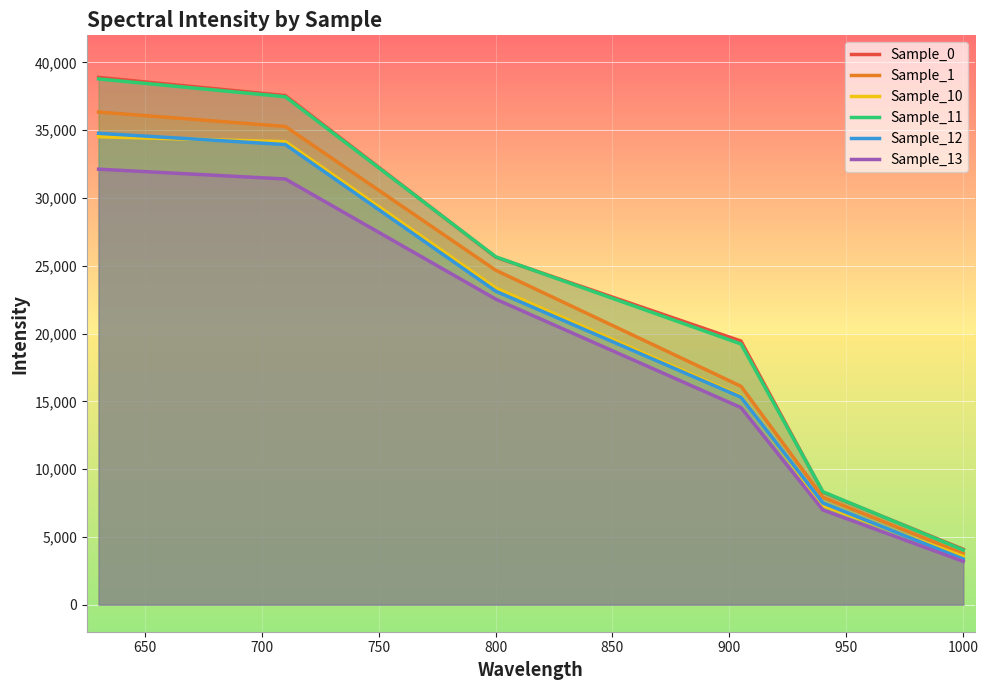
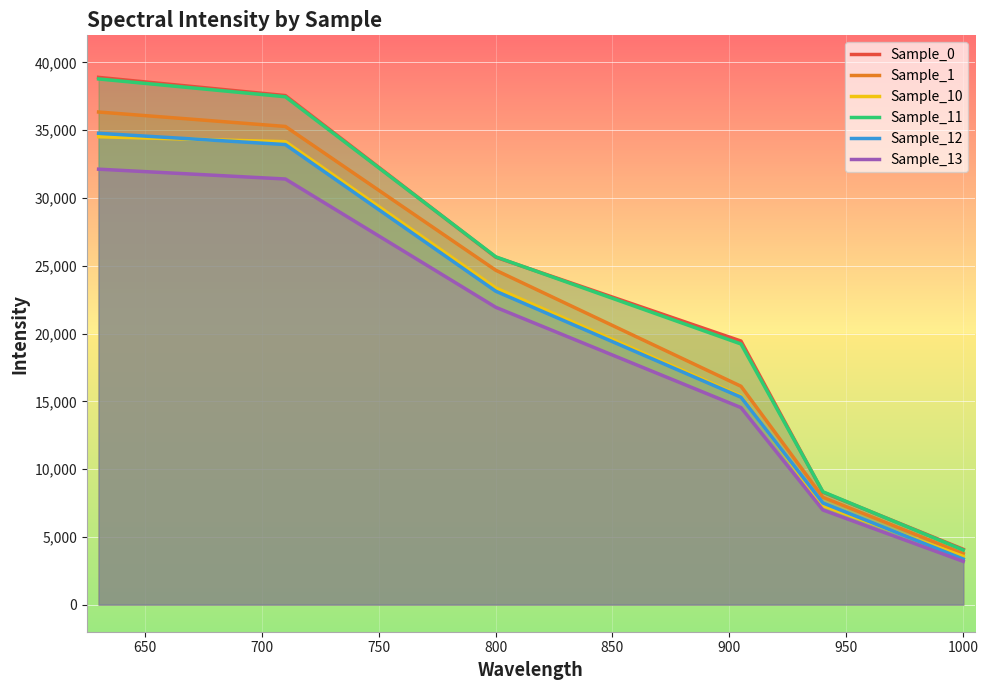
  {
    "Sample_10": {
      "800": "23,400",
      "1000": "3,600"
    },
    "Sample_12": {
      "800": "23,100"
    },
    "Sample_13": {
-     "800": "22,500"
+     "800": "21,900"
    }
  }
